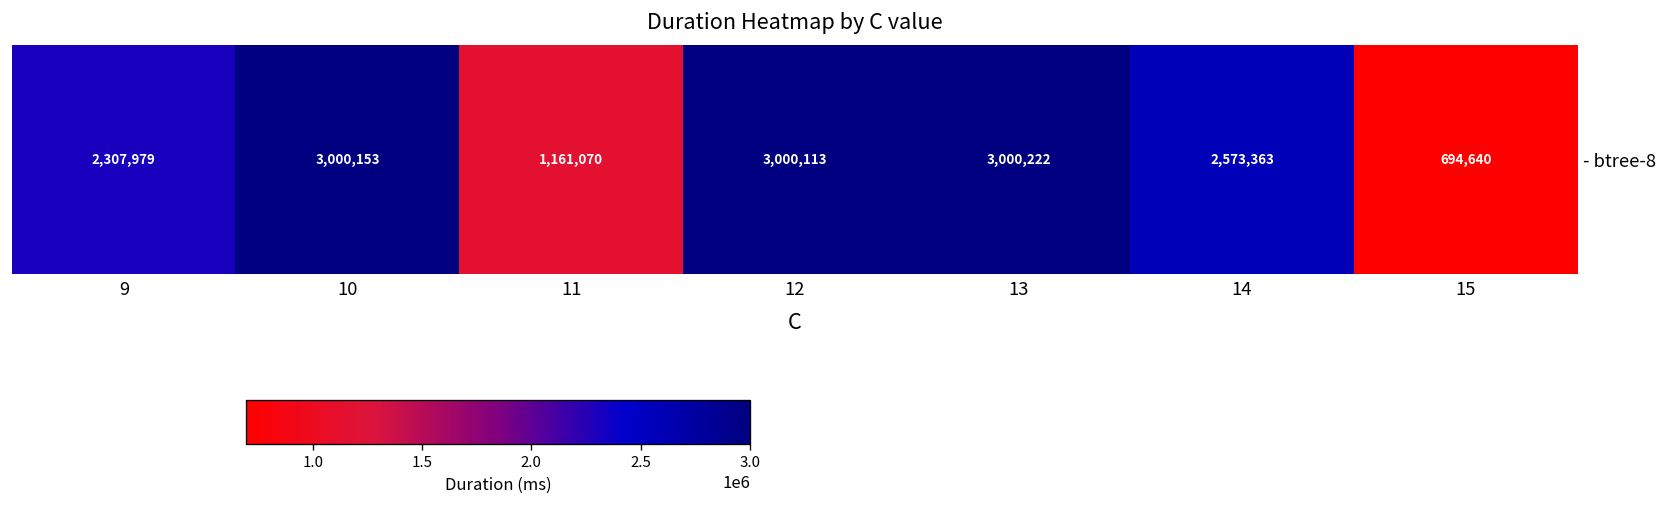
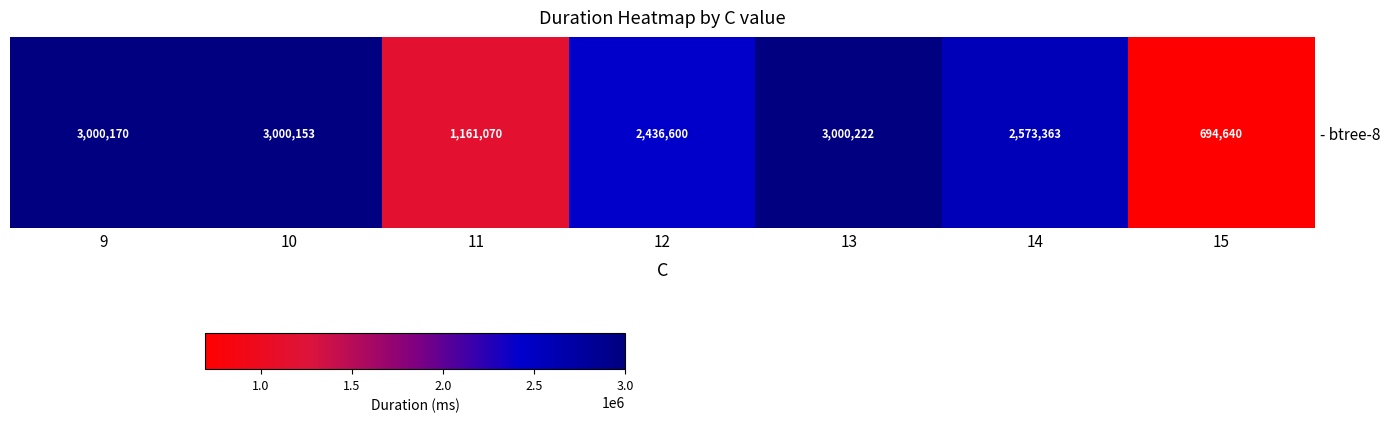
  {
    "- btree-8": {
-     "9": "2,307,979",
+     "9": "3,000,170",
      "10": "3,000,153",
      "11": "1,161,070",
-     "12": "3,000,113",
+     "12": "2,436,600",
      "13": "3,000,222",
      "14": "2,573,363",
      "15": "694,640"
    }
  }
